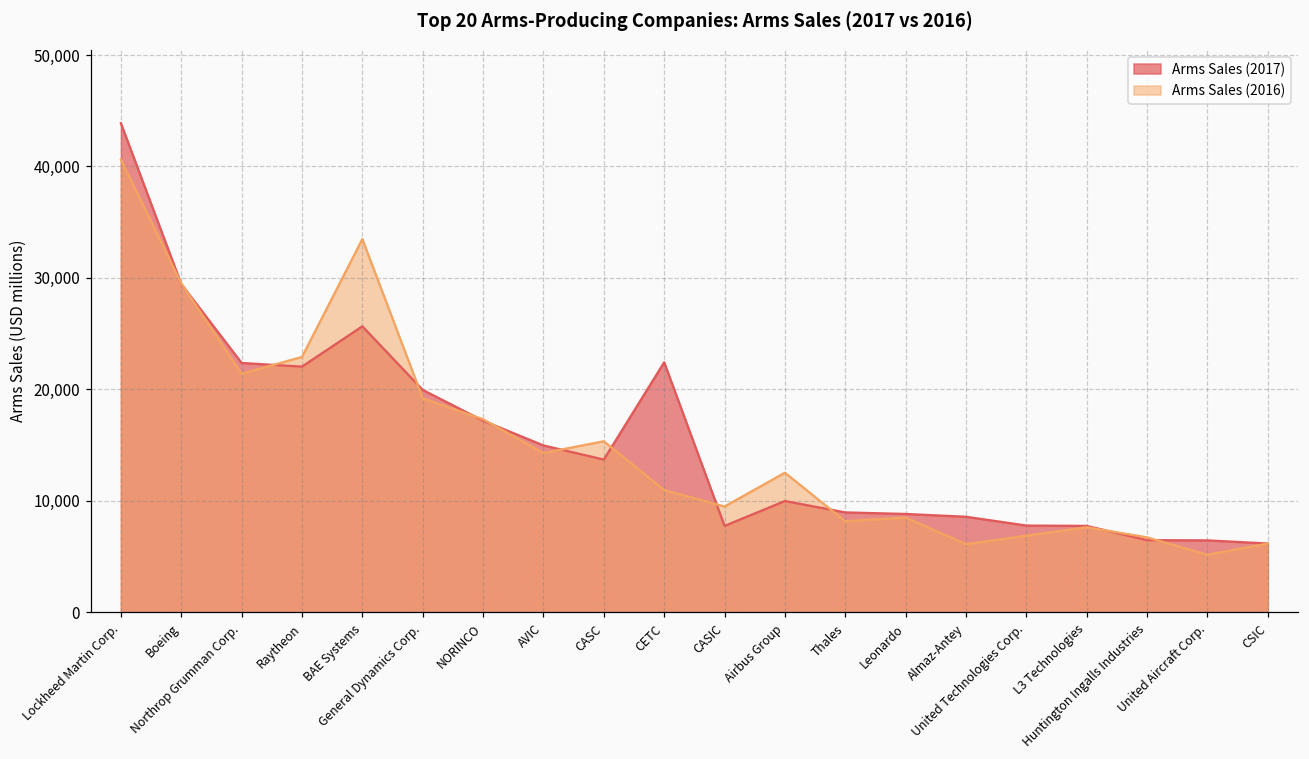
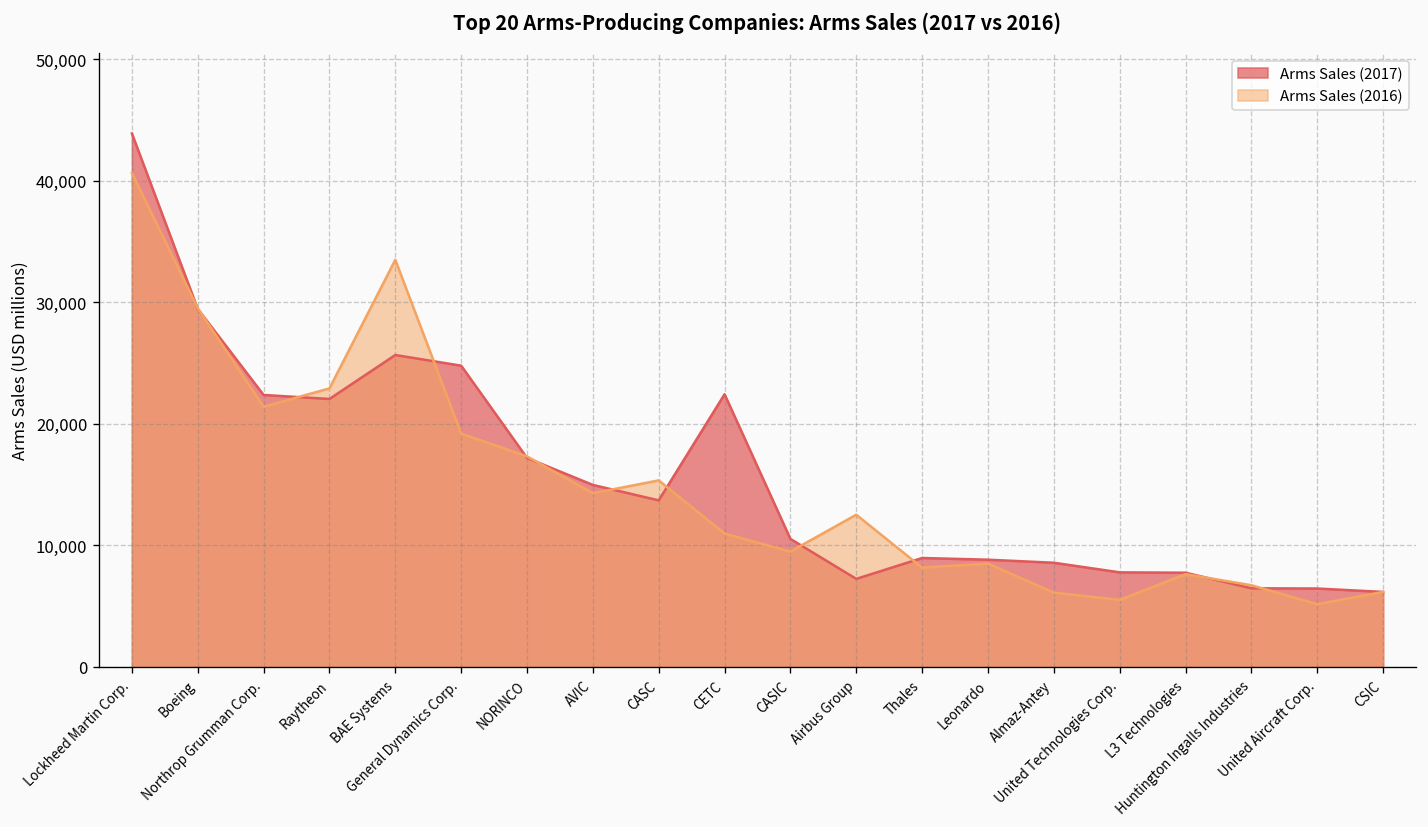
  {
    "Arms Sales (2017)": {
      "Lockheed Martin Corp.": "43,900",
      "Northrop Grumman Corp.": "22,400",
      "Raytheon": "22,000",
      "BAE Systems": "25,700",
-     "General Dynamics Corp.": "20,000",
+     "General Dynamics Corp.": "24,800",
      "AVIC": "15,000",
      "CASC": "13,700",
      "CETC": "22,400",
-     "CASIC": "7,800",
-     "Airbus Group": "10,000",
+     "CASIC": "10,500",
+     "Airbus Group": "7,200",
      "Thales": "9,000",
      "Leonardo": "8,800",
      "Almaz-Antey": "8,600",
      "United Technologies Corp.": "7,800",
      "Huntington Ingalls Industries": "6,500",
      "United Aircraft Corp.": "6,500"
    },
    "Arms Sales (2016)": {
      "Lockheed Martin Corp.": "40,600",
      "Northrop Grumman Corp.": "21,400",
      "Raytheon": "22,900",
      "BAE Systems": "33,500",
      "General Dynamics Corp.": "19,200",
      "AVIC": "14,300",
      "CASC": "15,300",
      "CETC": "11,000",
      "CASIC": "9,500",
      "Airbus Group": "12,500",
      "Thales": "8,200",
      "Leonardo": "8,500",
      "Almaz-Antey": "6,100",
-     "United Technologies Corp.": "6,900",
+     "United Technologies Corp.": "5,500",
      "Huntington Ingalls Industries": "6,700",
      "United Aircraft Corp.": "5,200"
    }
  }
